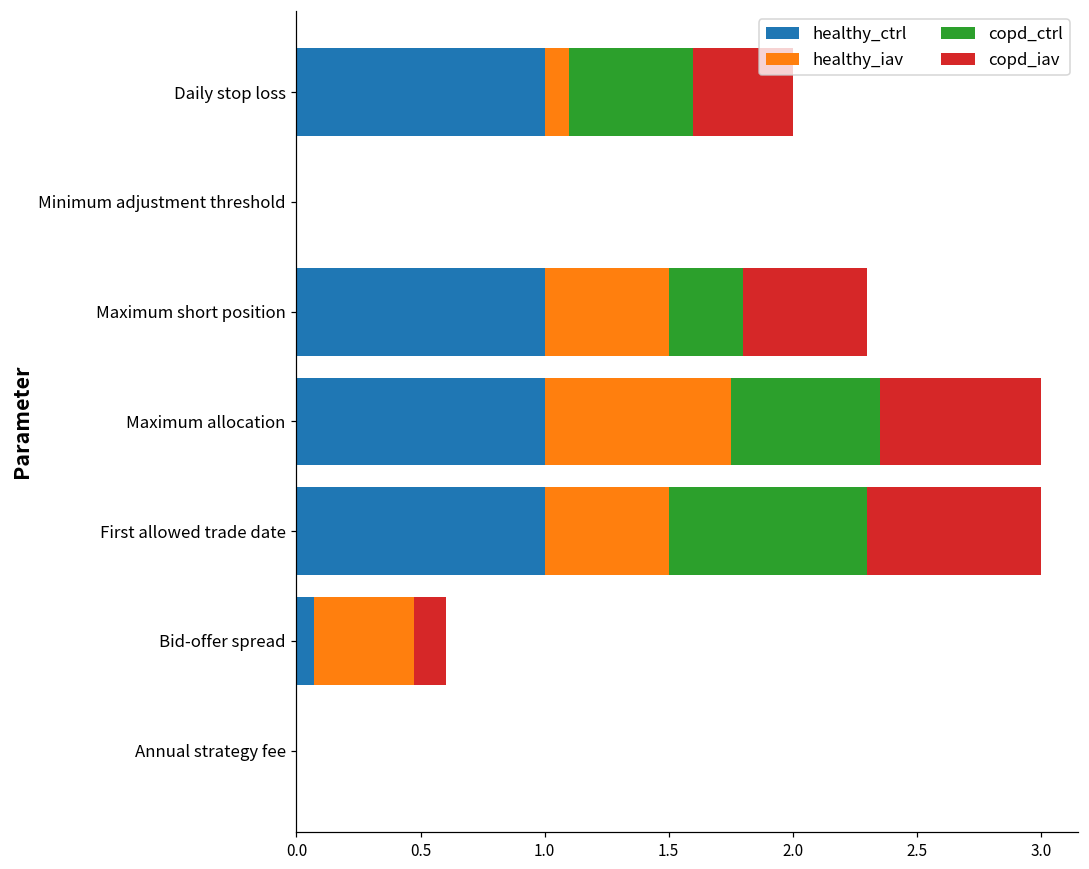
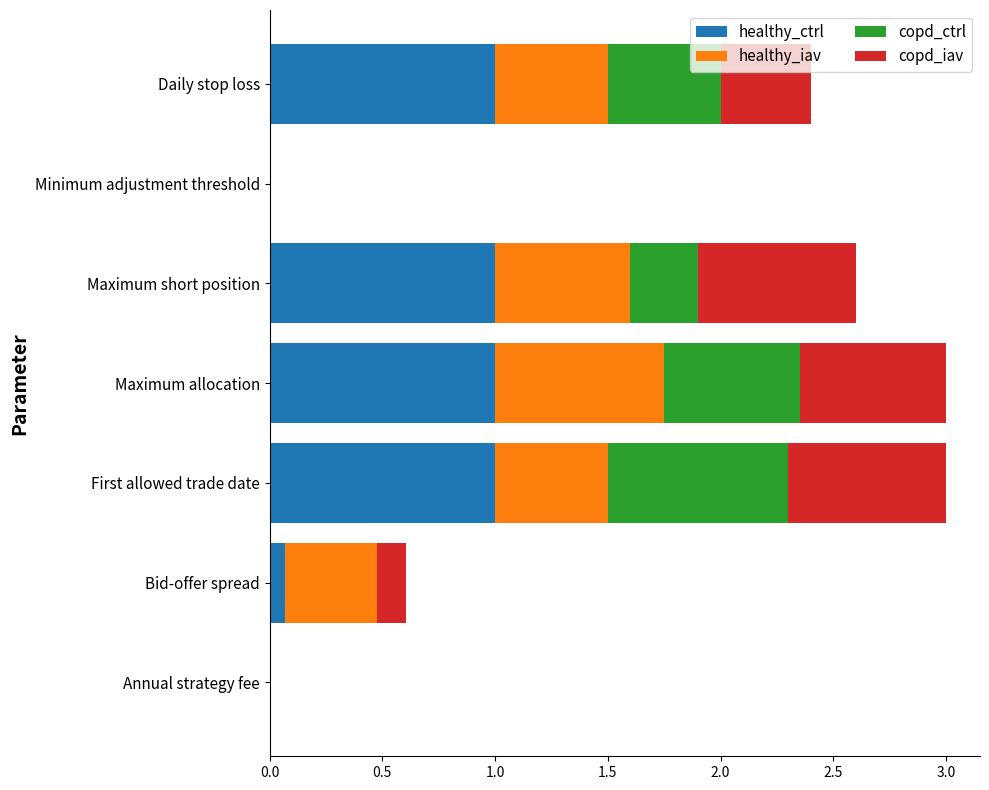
  {
    "healthy_ctrl": {
      "Daily stop loss": 1.0,
      "Minimum adjustment threshold": 0.0,
      "Maximum short position": 1.0,
      "Maximum allocation": 1.0,
      "First allowed trade date": 1.0,
      "Bid-offer spread": 0.07,
      "Annual strategy fee": 0.0
    },
    "healthy_iav": {
-     "Daily stop loss": 0.1,
+     "Daily stop loss": 0.5,
      "Minimum adjustment threshold": 0.0,
-     "Maximum short position": 0.5,
+     "Maximum short position": 0.6,
      "Maximum allocation": 0.75,
      "First allowed trade date": 0.5,
      "Bid-offer spread": 0.4,
      "Annual strategy fee": 0.0
    },
    "copd_ctrl": {
      "Daily stop loss": 0.5,
      "Minimum adjustment threshold": 0.0,
      "Maximum short position": 0.3,
      "Maximum allocation": 0.6,
      "First allowed trade date": 0.8,
      "Annual strategy fee": 0.0
    },
    "copd_iav": {
      "Daily stop loss": 0.4,
      "Minimum adjustment threshold": 0.0,
-     "Maximum short position": 0.5,
+     "Maximum short position": 0.7,
      "Maximum allocation": 0.65,
      "First allowed trade date": 0.7,
      "Bid-offer spread": 0.13,
      "Annual strategy fee": 0.0
    }
  }
